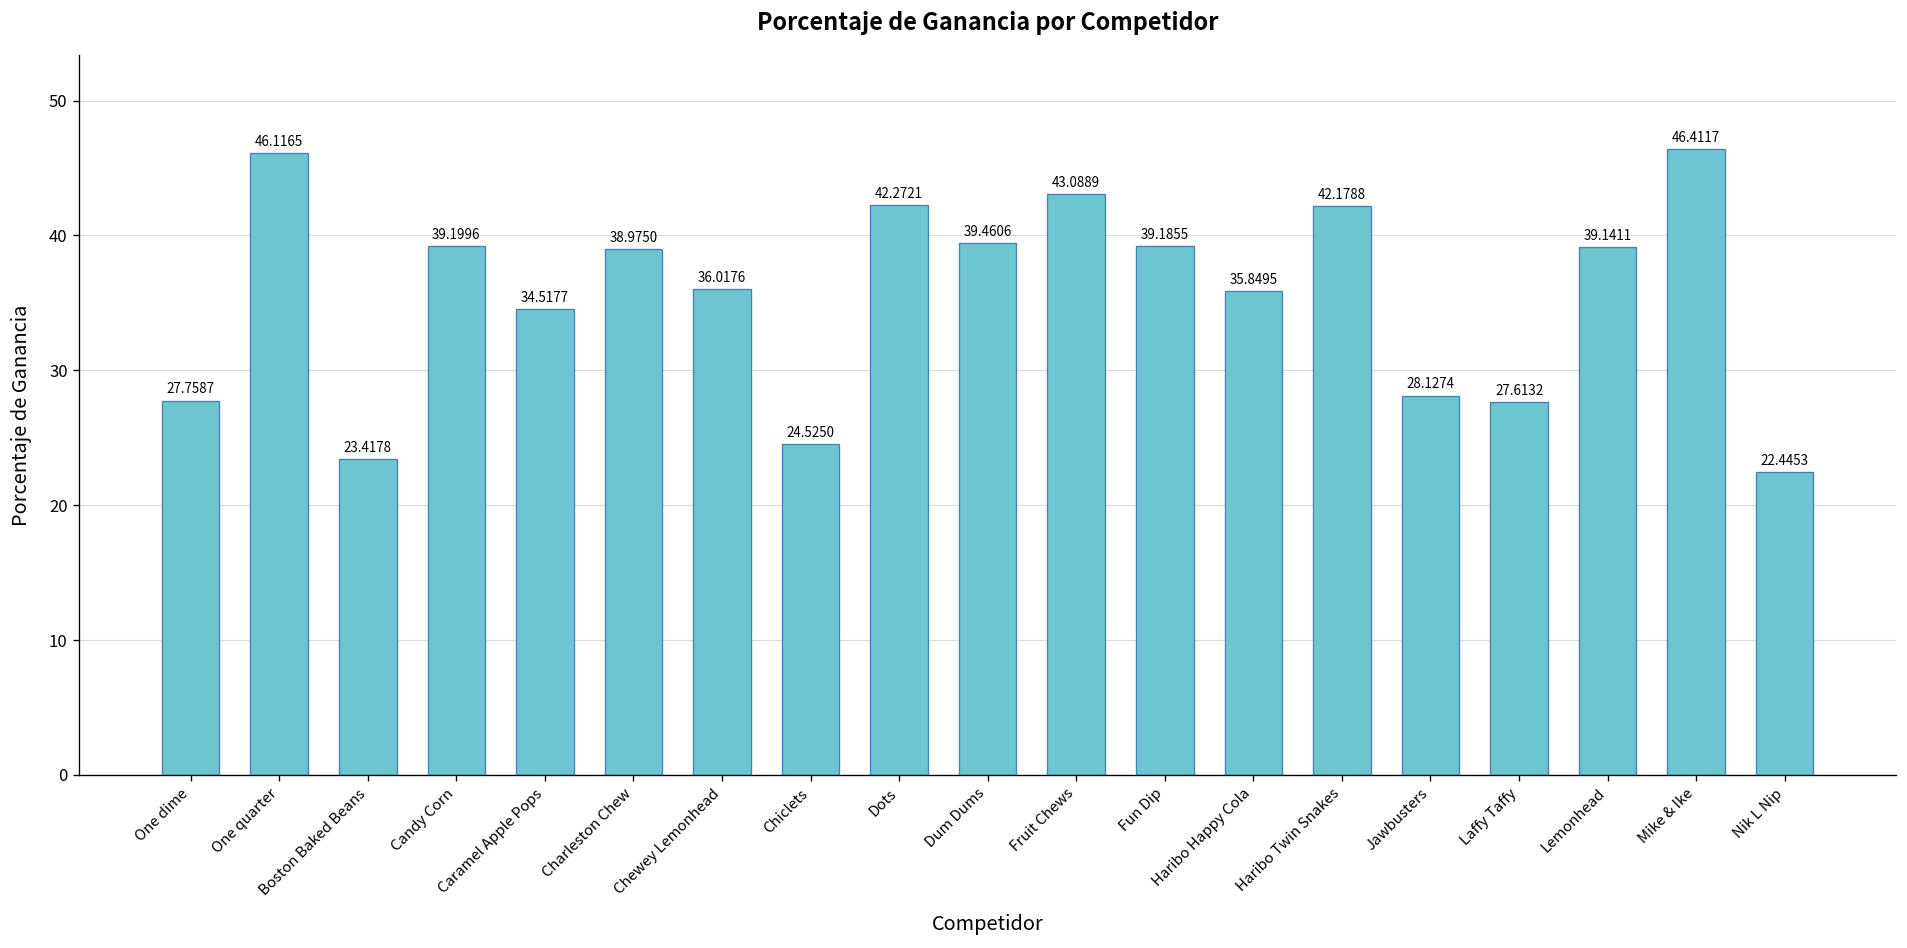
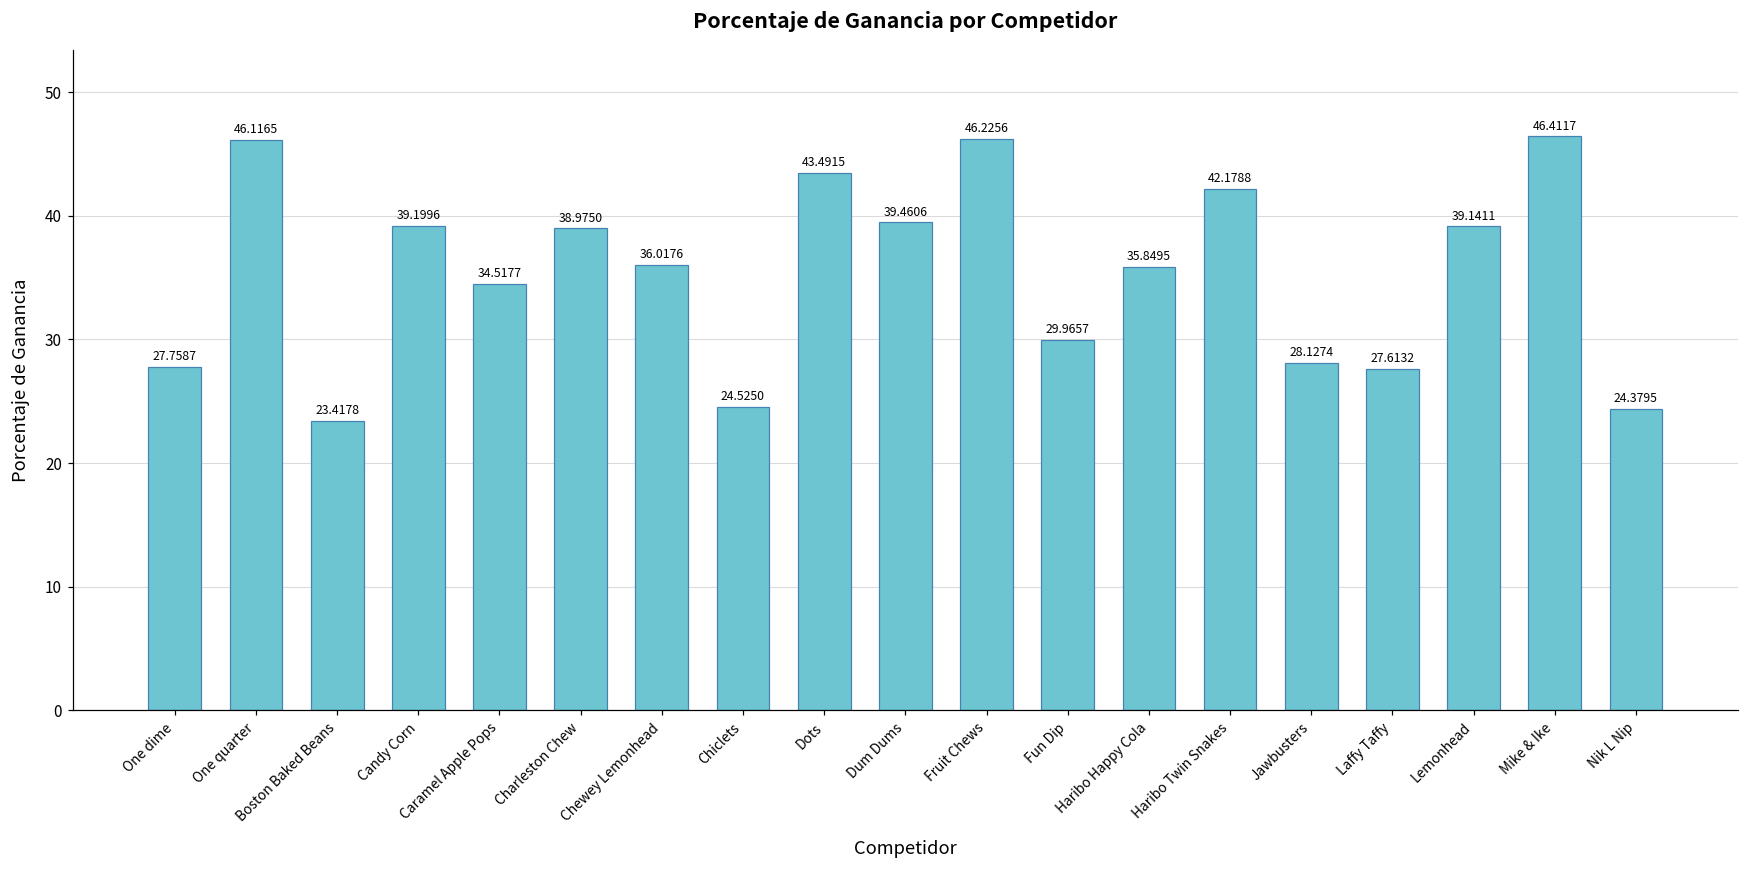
  {
    "One dime": 27.7587,
    "One quarter": 46.1165,
    "Boston Baked Beans": 23.4178,
    "Candy Corn": 39.1996,
    "Caramel Apple Pops": 34.5177,
    "Charleston Chew": 38.9750,
    "Chewey Lemonhead": 36.0176,
    "Chiclets": 24.5250,
-   "Dots": 42.2721,
+   "Dots": 43.4915,
    "Dum Dums": 39.4606,
-   "Fruit Chews": 43.0889,
-   "Fun Dip": 39.1855,
+   "Fruit Chews": 46.2256,
+   "Fun Dip": 29.9657,
    "Haribo Happy Cola": 35.8495,
    "Haribo Twin Snakes": 42.1788,
    "Jawbusters": 28.1274,
    "Laffy Taffy": 27.6132,
    "Lemonhead": 39.1411,
    "Mike & Ike": 46.4117,
-   "Nik L Nip": 22.4453
+   "Nik L Nip": 24.3795
  }
